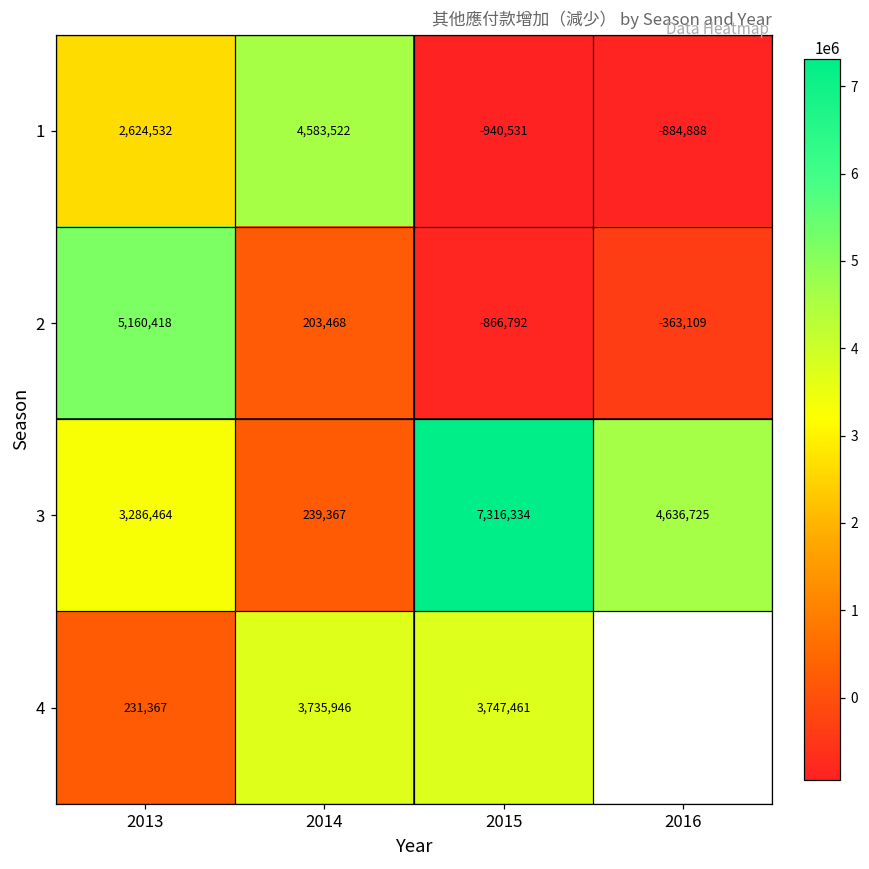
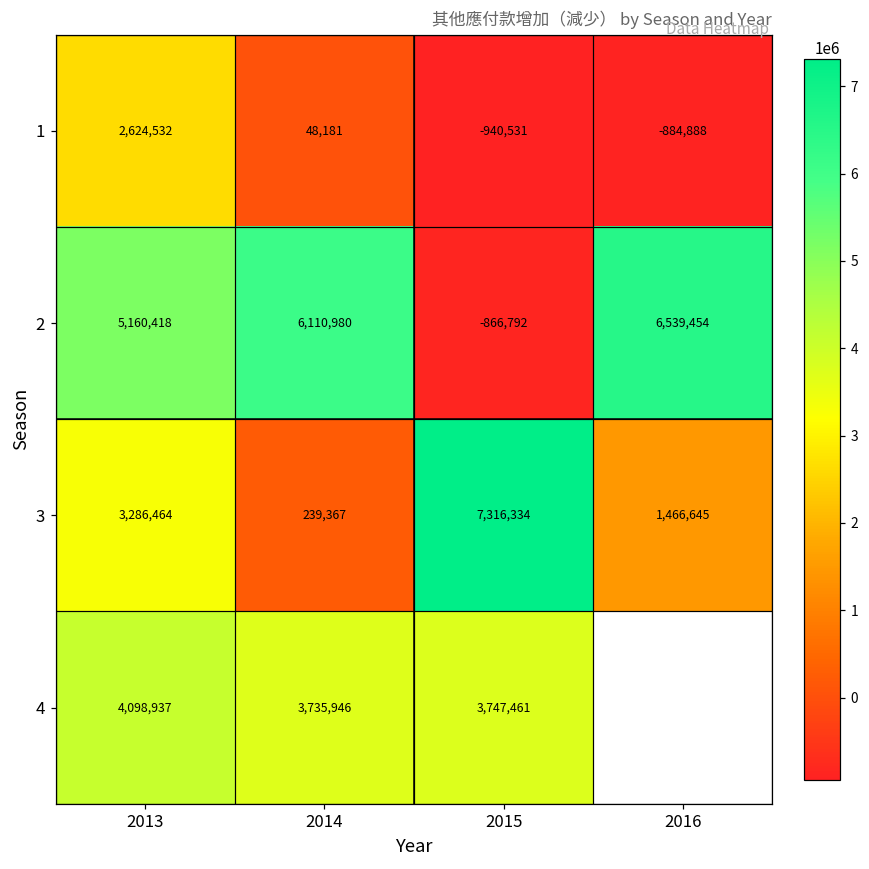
  {
    "1": {
      "2013": "2,624,532",
-     "2014": "4,583,522",
+     "2014": "48,181",
      "2015": "-940,531",
      "2016": "-884,888"
    },
    "2": {
      "2013": "5,160,418",
-     "2014": "203,468",
+     "2014": "6,110,980",
      "2015": "-866,792",
-     "2016": "-363,109"
+     "2016": "6,539,454"
    },
    "3": {
      "2013": "3,286,464",
      "2014": "239,367",
      "2015": "7,316,334",
-     "2016": "4,636,725"
+     "2016": "1,466,645"
    },
    "4": {
-     "2013": "231,367",
+     "2013": "4,098,937",
      "2014": "3,735,946",
      "2015": "3,747,461"
    }
  }
